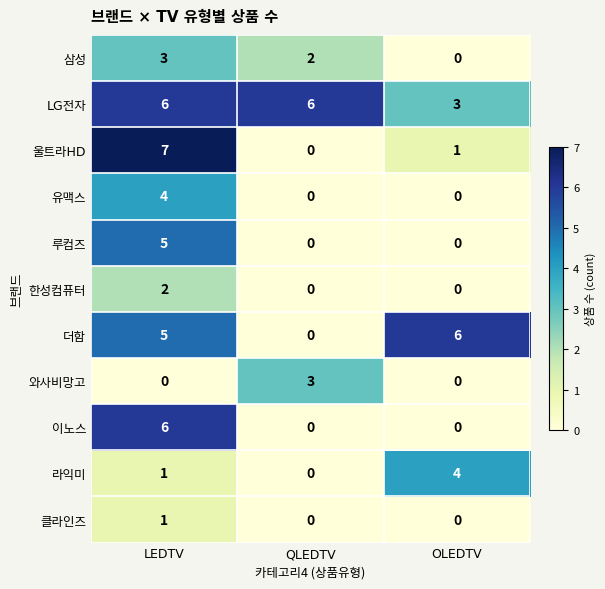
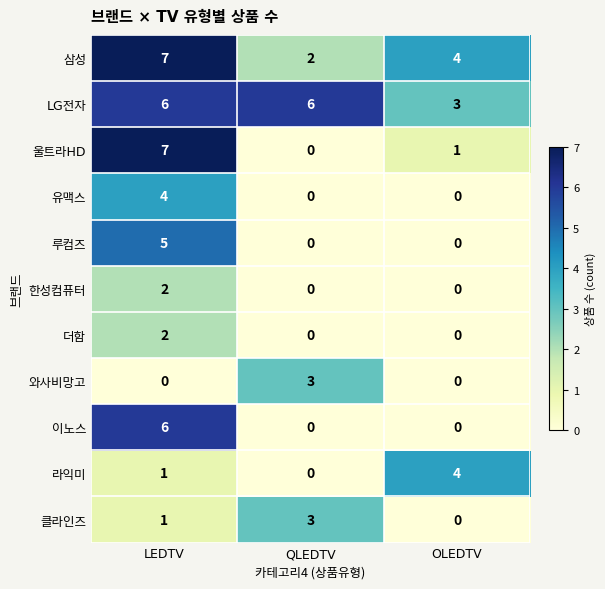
  {
    "삼성": {
-     "LEDTV": 3,
+     "LEDTV": 7,
      "QLEDTV": 2,
-     "OLEDTV": 0
+     "OLEDTV": 4
    },
    "LG전자": {
      "LEDTV": 6,
      "QLEDTV": 6,
      "OLEDTV": 3
    },
    "울트라HD": {
      "LEDTV": 7,
      "QLEDTV": 0,
      "OLEDTV": 1
    },
    "유맥스": {
      "LEDTV": 4,
      "QLEDTV": 0,
      "OLEDTV": 0
    },
    "루컴즈": {
      "LEDTV": 5,
      "QLEDTV": 0,
      "OLEDTV": 0
    },
    "한성컴퓨터": {
      "LEDTV": 2,
      "QLEDTV": 0,
      "OLEDTV": 0
    },
    "더함": {
-     "LEDTV": 5,
+     "LEDTV": 2,
      "QLEDTV": 0,
-     "OLEDTV": 6
+     "OLEDTV": 0
    },
    "와사비망고": {
      "LEDTV": 0,
      "QLEDTV": 3,
      "OLEDTV": 0
    },
    "이노스": {
      "LEDTV": 6,
      "QLEDTV": 0,
      "OLEDTV": 0
    },
    "라익미": {
      "LEDTV": 1,
      "QLEDTV": 0,
      "OLEDTV": 4
    },
    "클라인즈": {
      "LEDTV": 1,
-     "QLEDTV": 0,
+     "QLEDTV": 3,
      "OLEDTV": 0
    }
  }
